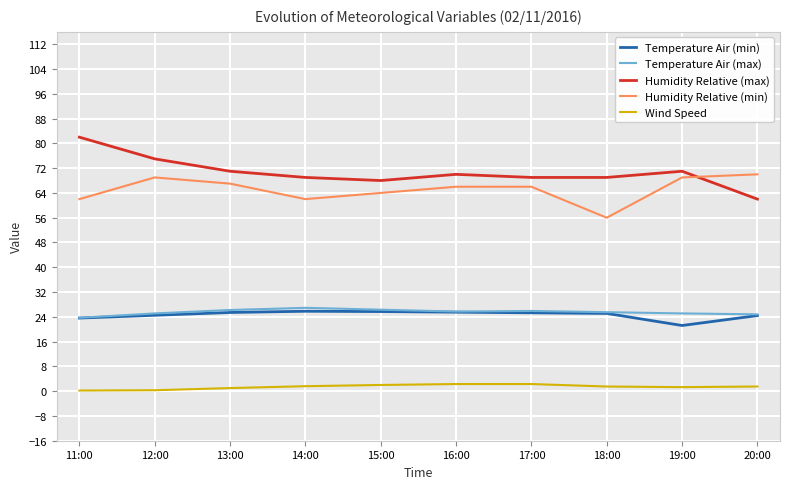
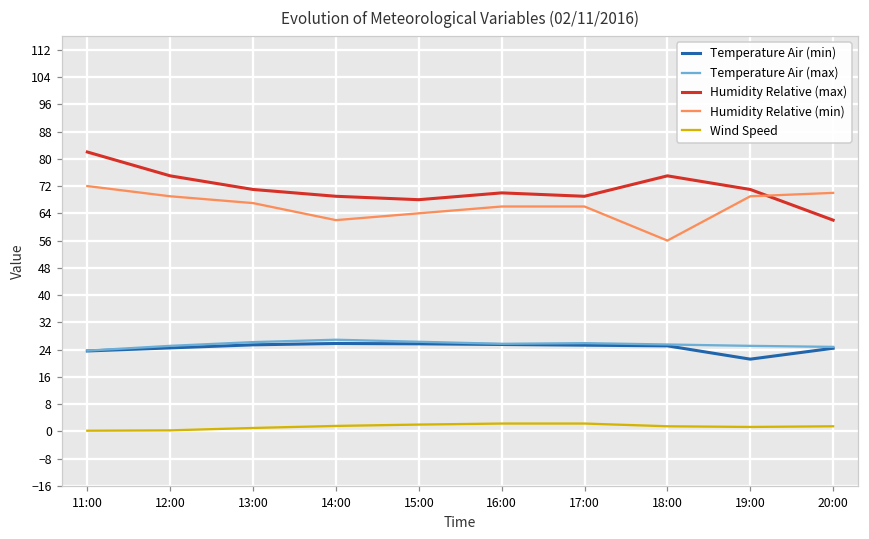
  {
    "Temperature Air (min)": {
      "14:00": 26,
      "19:00": 21
    },
    "Temperature Air (max)": {
      "14:00": 27,
      "19:00": 25
    },
    "Humidity Relative (max)": {
      "11:00": 82,
      "12:00": 75,
      "13:00": 71,
      "14:00": 69,
      "15:00": 68,
      "16:00": 70,
      "17:00": 69,
-     "18:00": 69,
+     "18:00": 75,
      "19:00": 71,
      "20:00": 62
    },
    "Humidity Relative (min)": {
-     "11:00": 62,
+     "11:00": 72,
      "12:00": 69,
      "13:00": 67,
      "14:00": 62,
      "15:00": 64,
      "16:00": 66,
      "17:00": 66,
      "18:00": 56,
      "19:00": 69,
      "20:00": 70
    },
    "Wind Speed": {
      "11:00": 0,
      "12:00": 0,
      "13:00": 1,
      "14:00": 2,
      "15:00": 2,
      "16:00": 2,
      "17:00": 2,
      "18:00": 2,
      "19:00": 1,
      "20:00": 2
    }
  }
